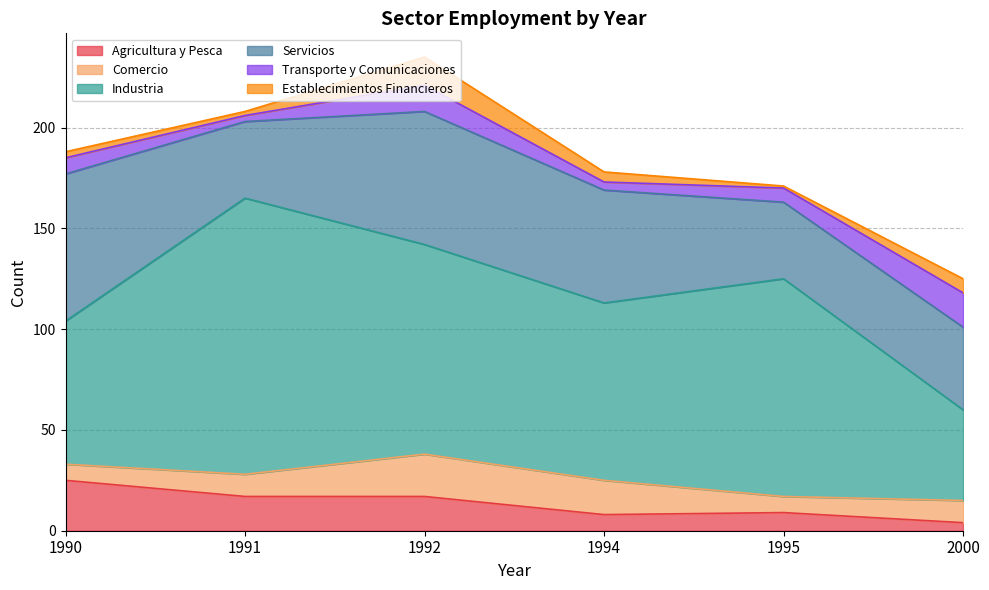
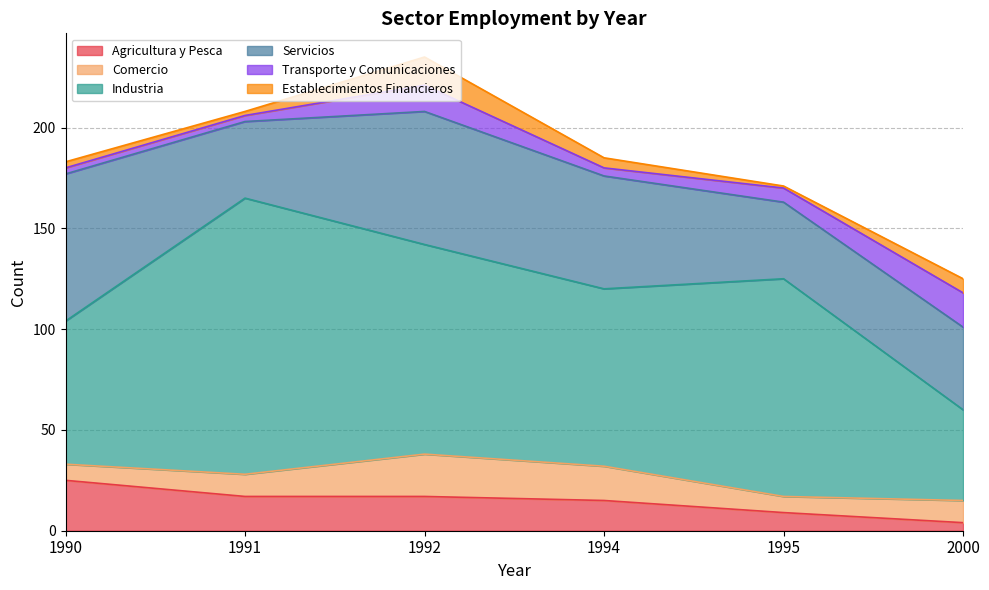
  {
    "Agricultura y Pesca": {
      "1990": 25,
      "1991": 17,
      "1992": 17,
-     "1994": 8,
+     "1994": 15,
      "1995": 9,
      "2000": 4
    },
    "Comercio": {
      "1990": 8,
      "1991": 11,
      "1992": 21,
      "1994": 17,
      "1995": 8,
      "2000": 11
    },
    "Transporte y Comunicaciones": {
-     "1990": 8,
+     "1990": 3,
      "1991": 3,
      "1994": 4,
      "2000": 17
    },
    "Establecimientos Financieros": {
      "1990": 3,
      "1991": 2,
      "1994": 5,
      "2000": 7
    }
  }
